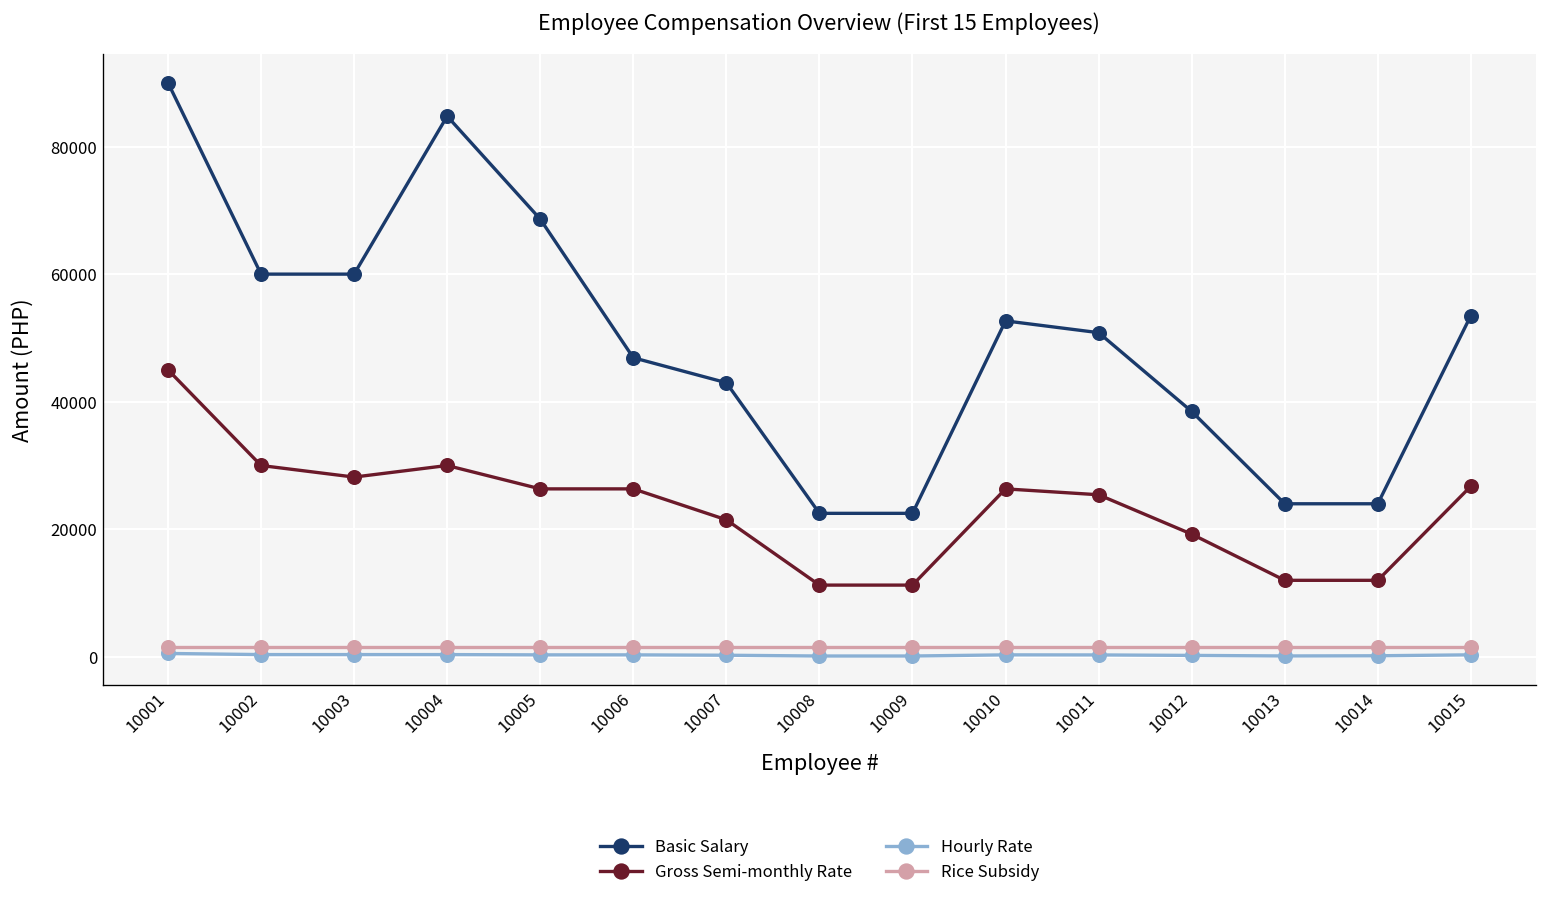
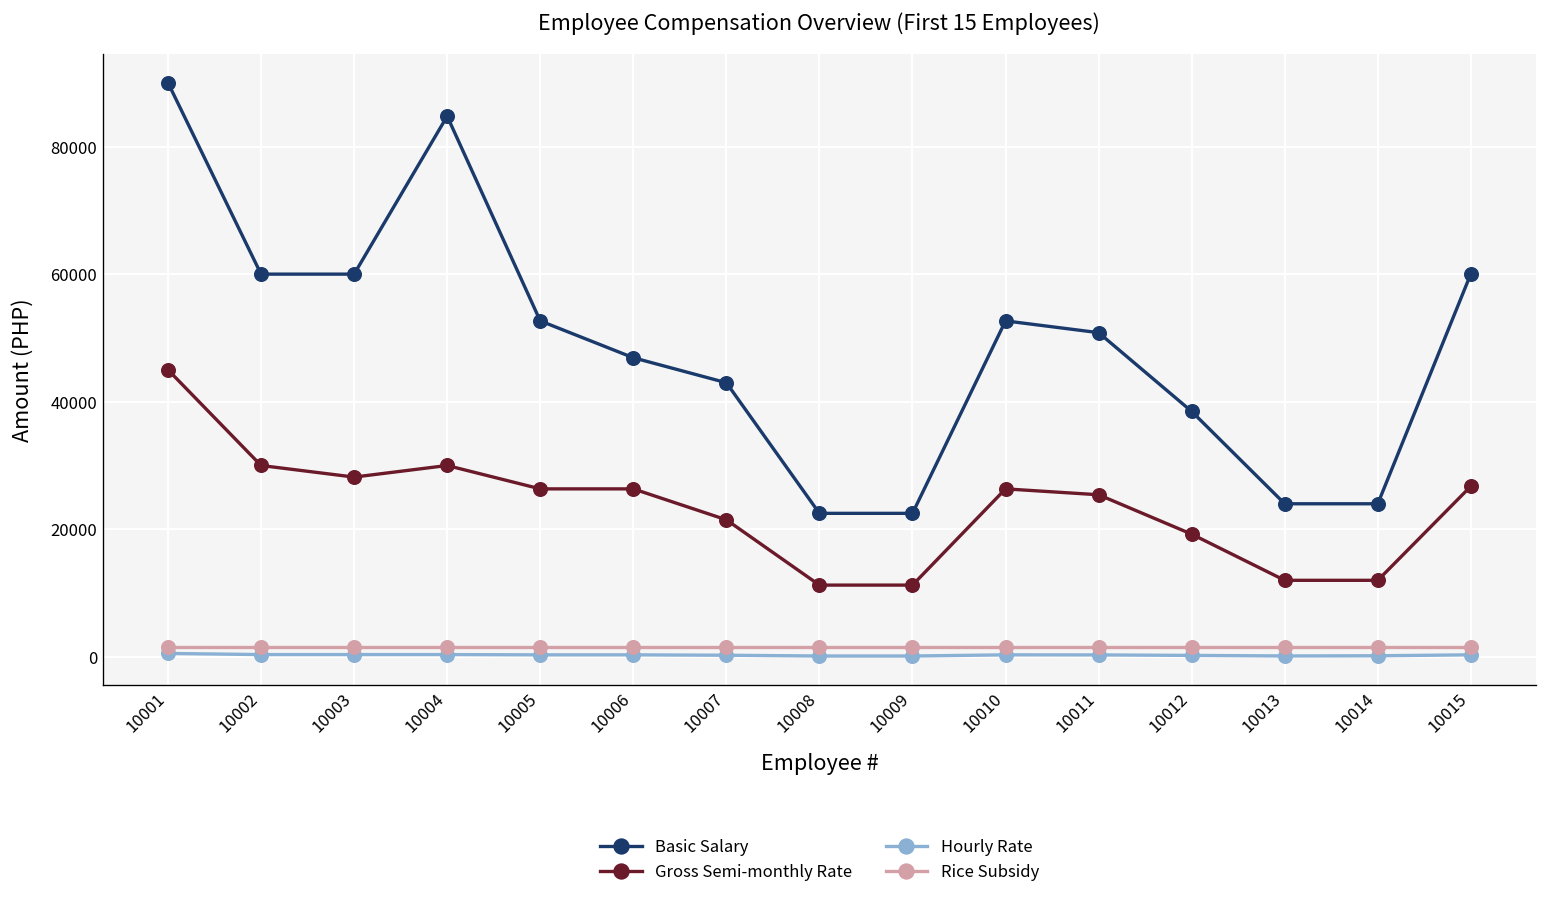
  {
    "Basic Salary": {
      "10001": 90000,
      "10002": 60000,
      "10003": 60000,
      "10004": 85000,
-     "10005": 69000,
+     "10005": 53000,
      "10006": 47000,
      "10007": 43000,
      "10008": 23000,
      "10009": 23000,
      "10010": 53000,
      "10011": 51000,
      "10012": 38000,
      "10013": 24000,
      "10014": 24000,
-     "10015": 54000
+     "10015": 60000
    },
    "Gross Semi-monthly Rate": {
      "10001": 45000,
      "10002": 30000,
      "10003": 28000,
      "10004": 30000,
      "10005": 26000,
      "10006": 26000,
      "10007": 21000,
      "10008": 11000,
      "10009": 11000,
      "10010": 26000,
      "10011": 25000,
      "10012": 19000,
      "10013": 12000,
      "10014": 12000,
      "10015": 27000
    },
    "Hourly Rate": {
      "10001": 1000,
      "10002": 0,
      "10003": 0,
      "10004": 0,
      "10005": 0,
      "10006": 0,
      "10007": 0,
      "10008": 0,
      "10009": 0,
      "10010": 0,
      "10011": 0,
      "10012": 0,
      "10013": 0,
      "10014": 0,
      "10015": 0
    },
    "Rice Subsidy": {
      "10001": 2000,
      "10002": 2000,
      "10003": 2000,
      "10004": 2000,
      "10005": 2000,
      "10006": 2000,
      "10007": 2000,
      "10008": 2000,
      "10009": 2000,
      "10010": 2000,
      "10011": 2000,
      "10012": 2000,
      "10013": 2000,
      "10014": 2000,
      "10015": 2000
    }
  }
